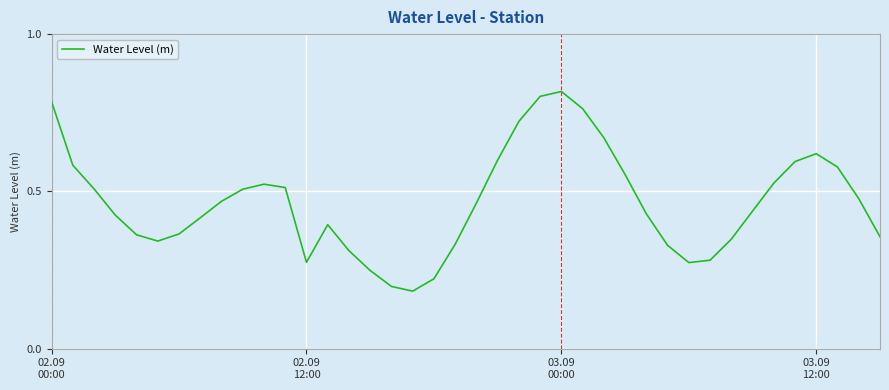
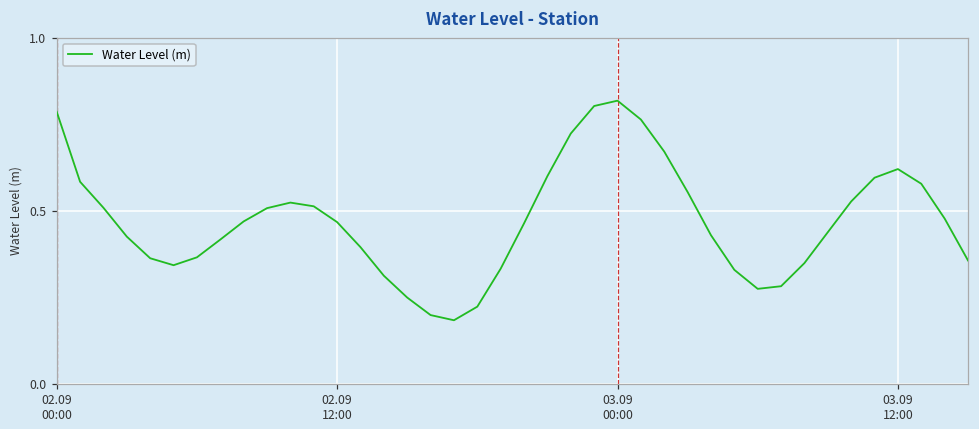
  {
    "02.09 00:00": 0.79,
-   "02.09 12:00": 0.27,
+   "02.09 12:00": 0.47,
    "03.09 00:00": 0.82,
    "03.09 12:00": 0.62
  }
